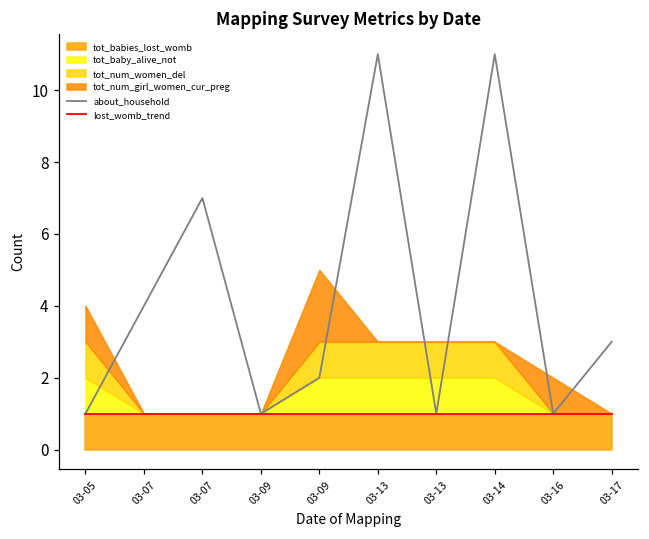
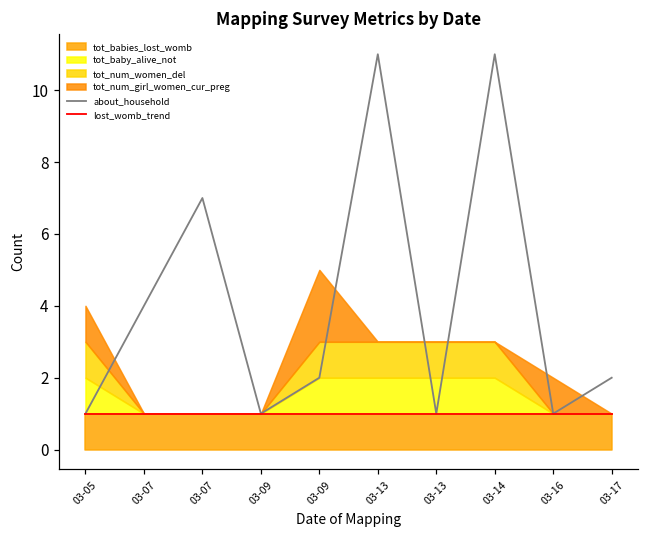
  {
    "about_household": {
      "03-14": 11,
-     "03-17": 3
+     "03-17": 2
    }
  }
